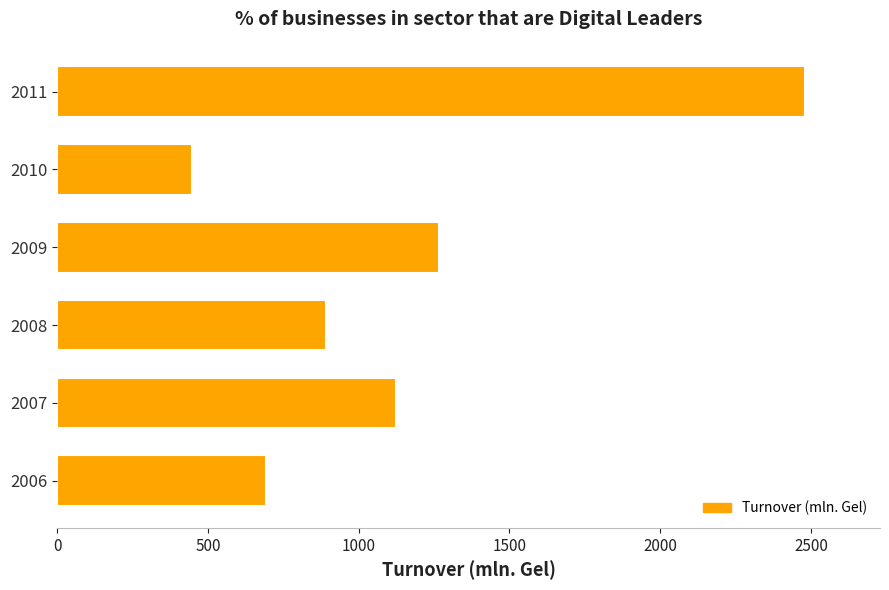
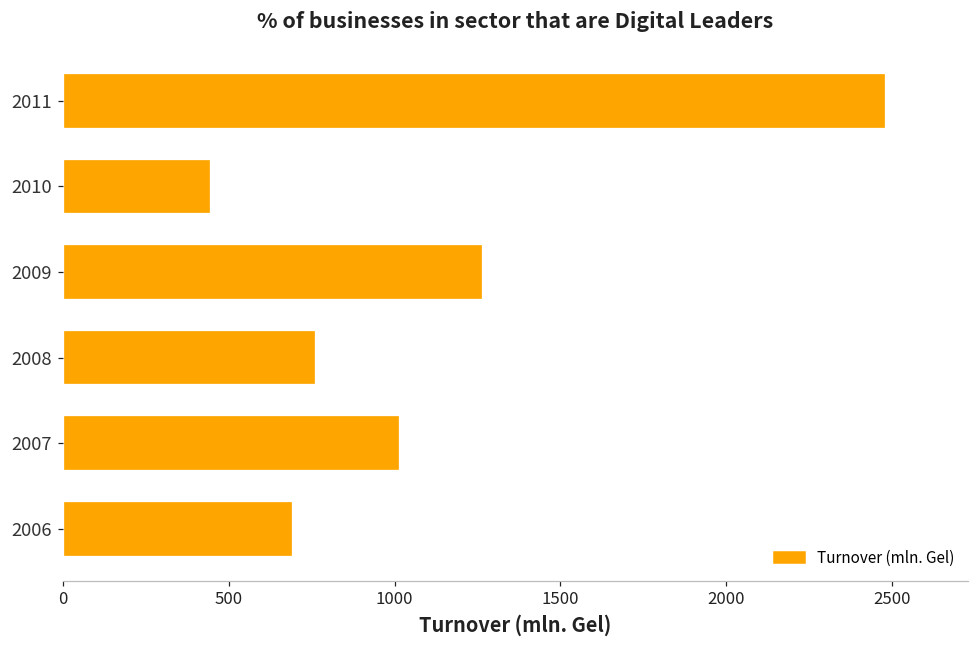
  {
    "2011": 2480,
    "2010": 450,
    "2009": 1270,
-   "2008": 890,
-   "2007": 1120,
+   "2008": 760,
+   "2007": 1020,
    "2006": 690
  }
